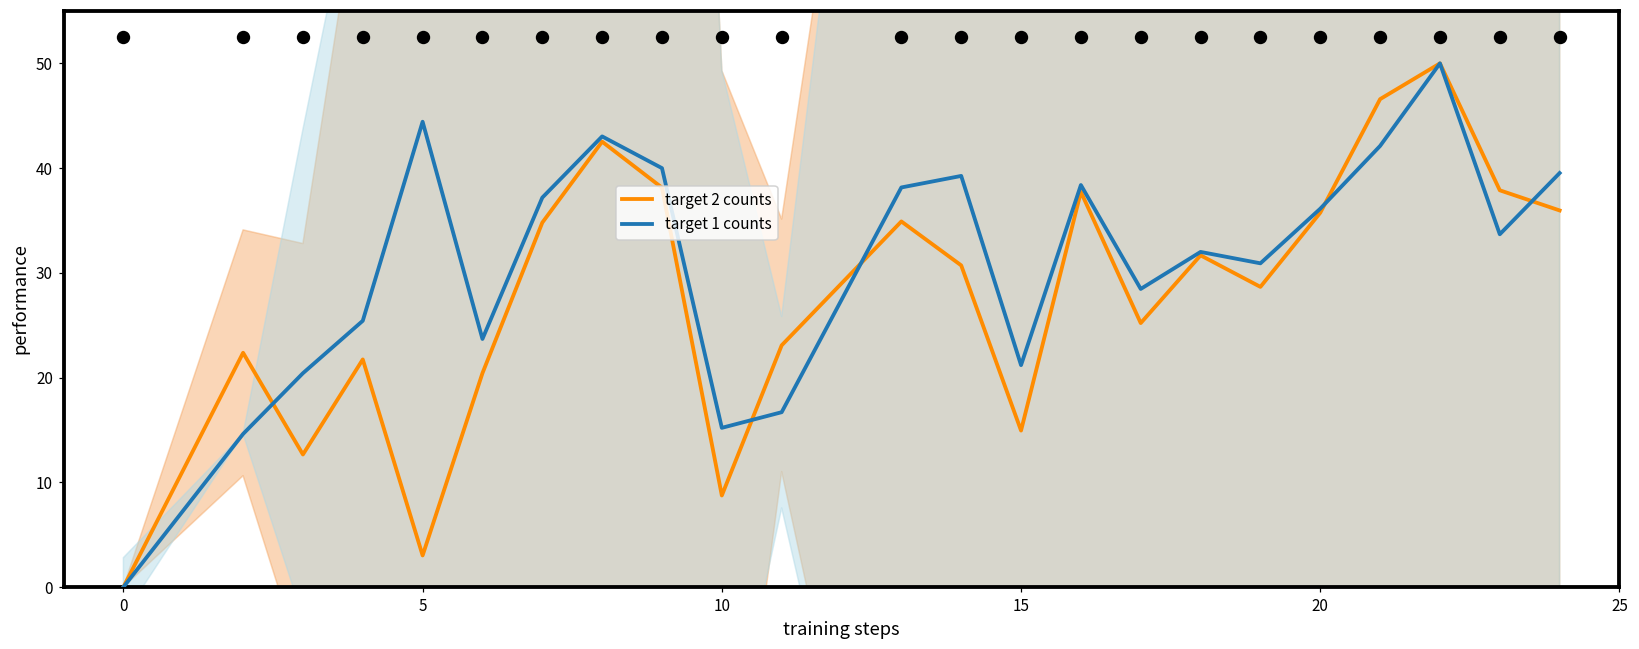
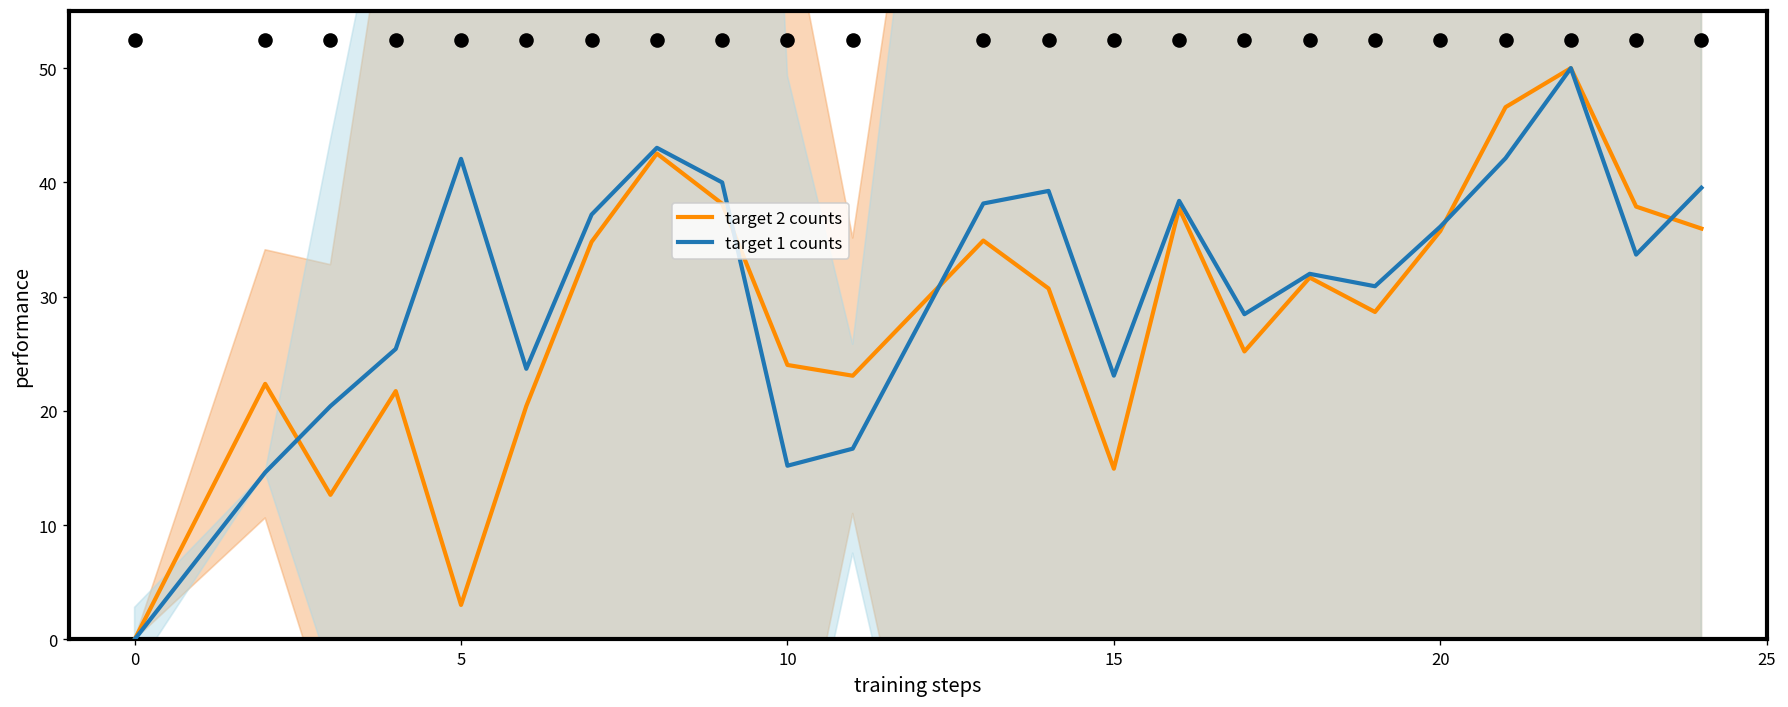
  {
    "target 2 counts": {
      "5": 3,
-     "10": 9,
+     "10": 24,
      "15": 15,
      "20": 36
    },
    "target 1 counts": {
-     "5": 44,
+     "5": 42,
      "10": 15,
-     "15": 21,
+     "15": 23,
      "20": 36
    }
  }
